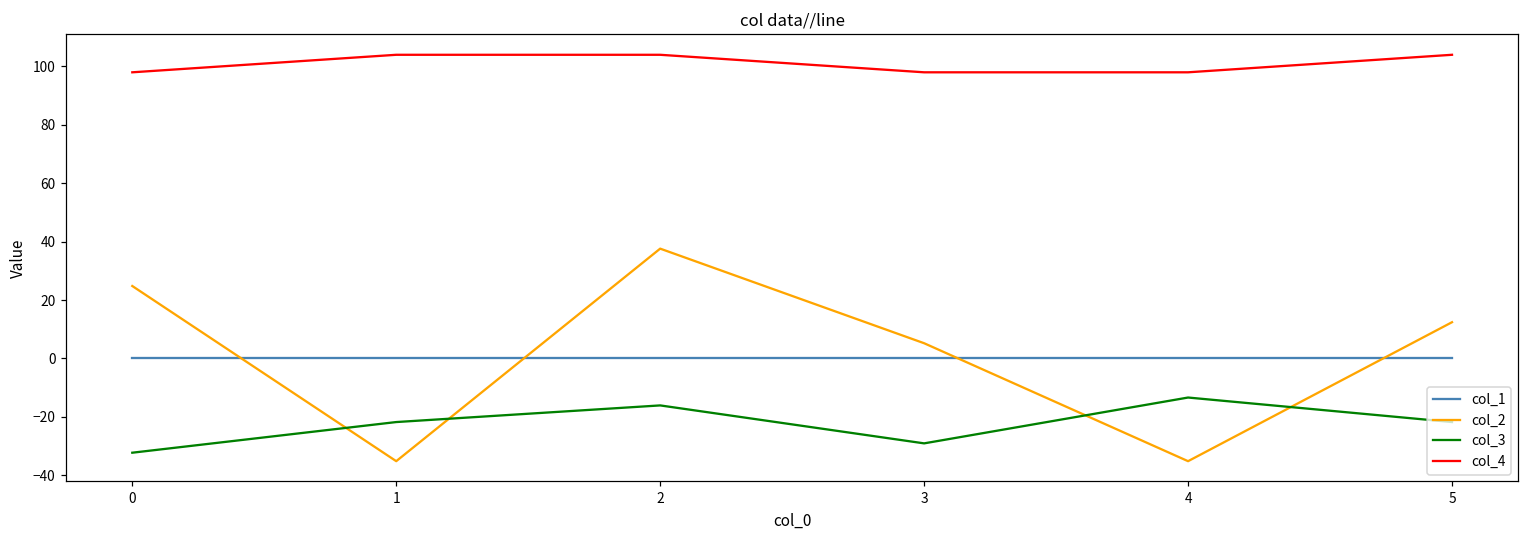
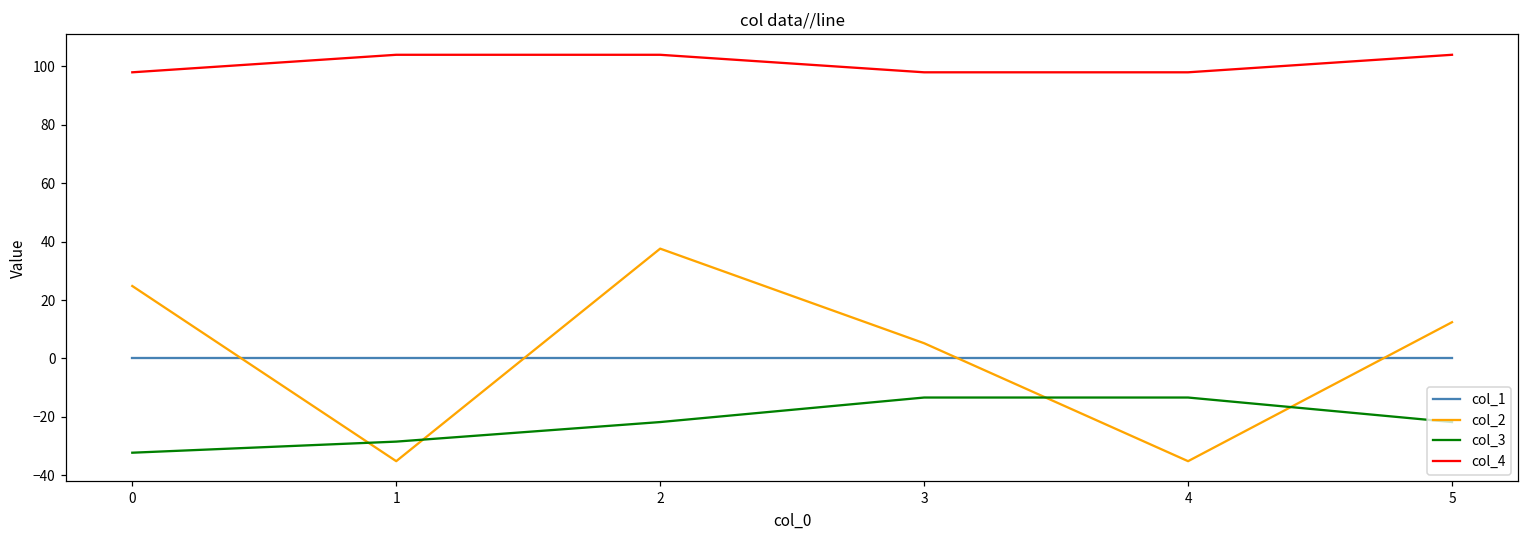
  {
    "col_1": {
      "0": 0,
      "1": 0,
      "2": 0,
      "3": 0,
      "4": 0,
      "5": 0
    },
    "col_2": {
      "0": 25,
      "1": -35,
      "2": 38,
      "3": 5,
      "4": -35,
      "5": 12
    },
    "col_3": {
      "0": -32,
-     "1": -22,
-     "2": -16,
-     "3": -29,
+     "1": -29,
+     "2": -22,
+     "3": -13,
      "4": -13
    },
    "col_4": {
      "0": 98,
      "1": 104,
      "2": 104,
      "3": 98,
      "4": 98,
      "5": 104
    }
  }
